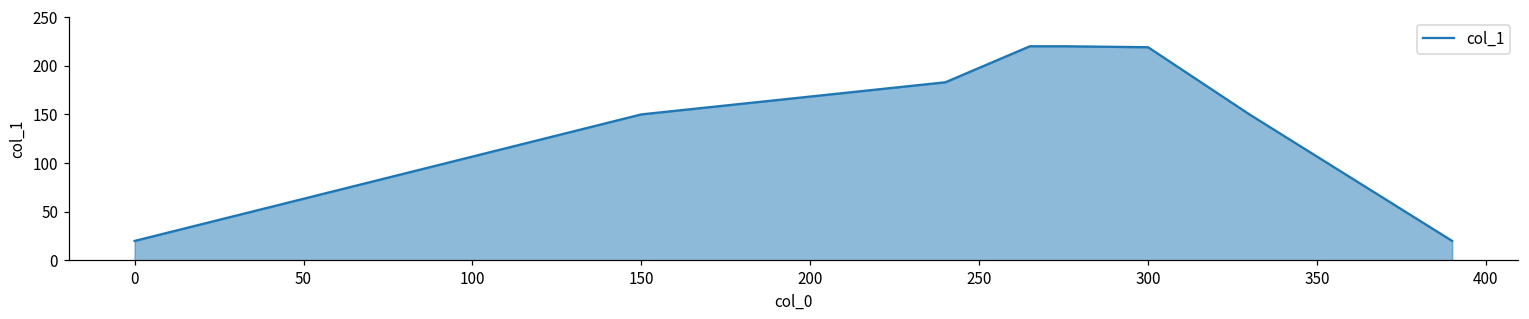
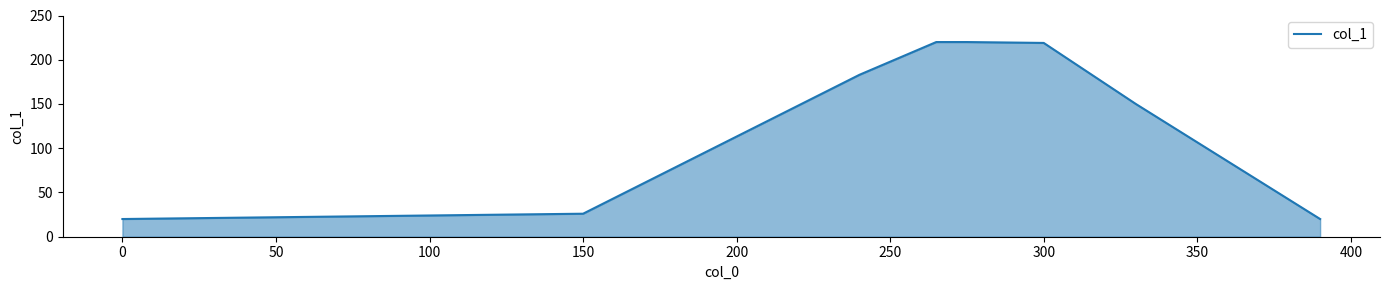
  {
    "0": 20,
-   "150": 150,
+   "150": 30,
    "300": 220
  }
